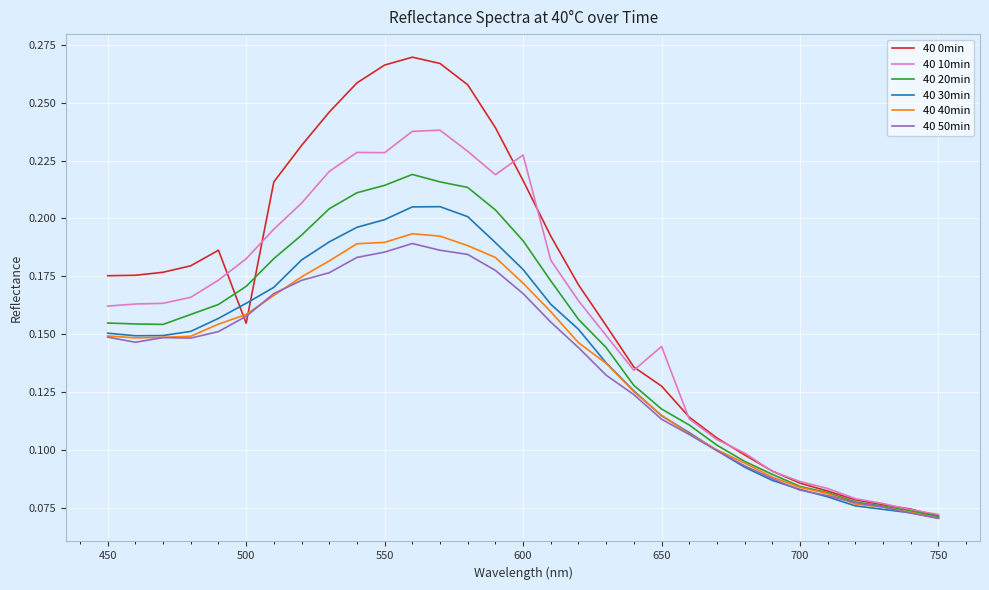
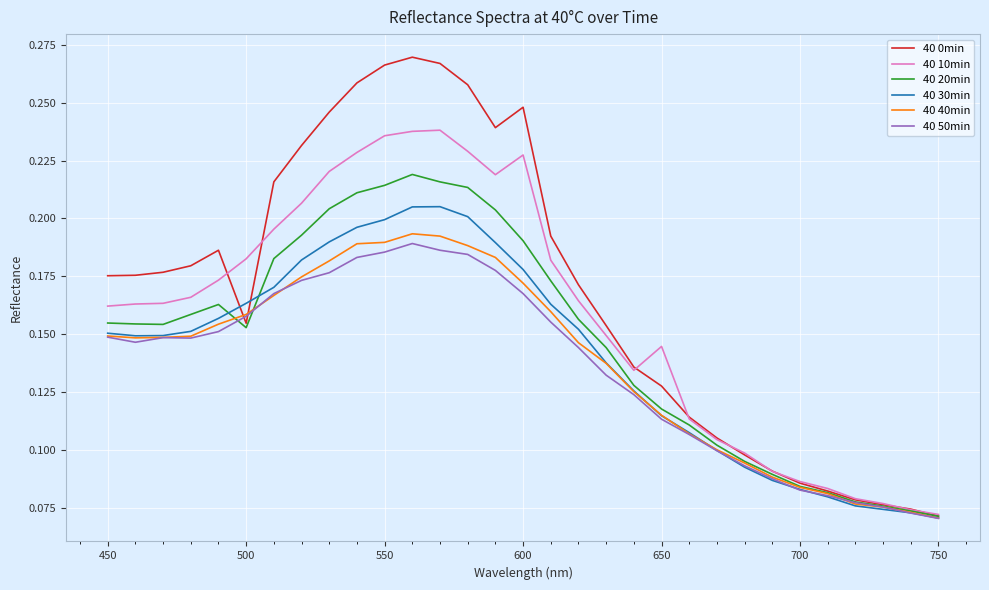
  {
    "40 0min": {
      "450": 0.175,
      "500": 0.155,
      "550": 0.266,
-     "600": 0.216,
+     "600": 0.248,
      "650": 0.128
    },
    "40 10min": {
      "450": 0.162,
      "500": 0.183,
-     "550": 0.228,
+     "550": 0.236,
      "600": 0.227,
      "650": 0.145
    },
    "40 20min": {
      "450": 0.155,
-     "500": 0.171,
+     "500": 0.153,
      "550": 0.214,
      "600": 0.190,
      "650": 0.118
    },
    "40 30min": {
      "450": 0.151,
      "500": 0.163,
      "550": 0.200,
      "600": 0.178
    },
    "40 40min": {
      "550": 0.190,
      "600": 0.172
    },
    "40 50min": {
      "550": 0.186,
      "600": 0.168,
      "650": 0.113
    }
  }
